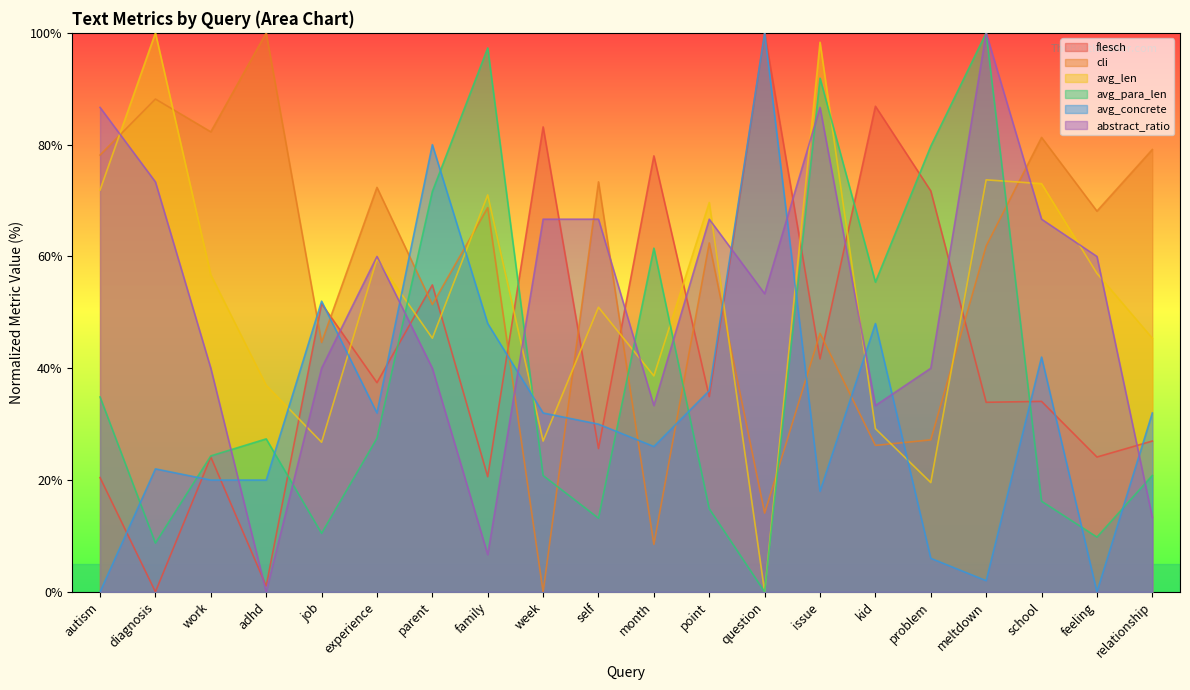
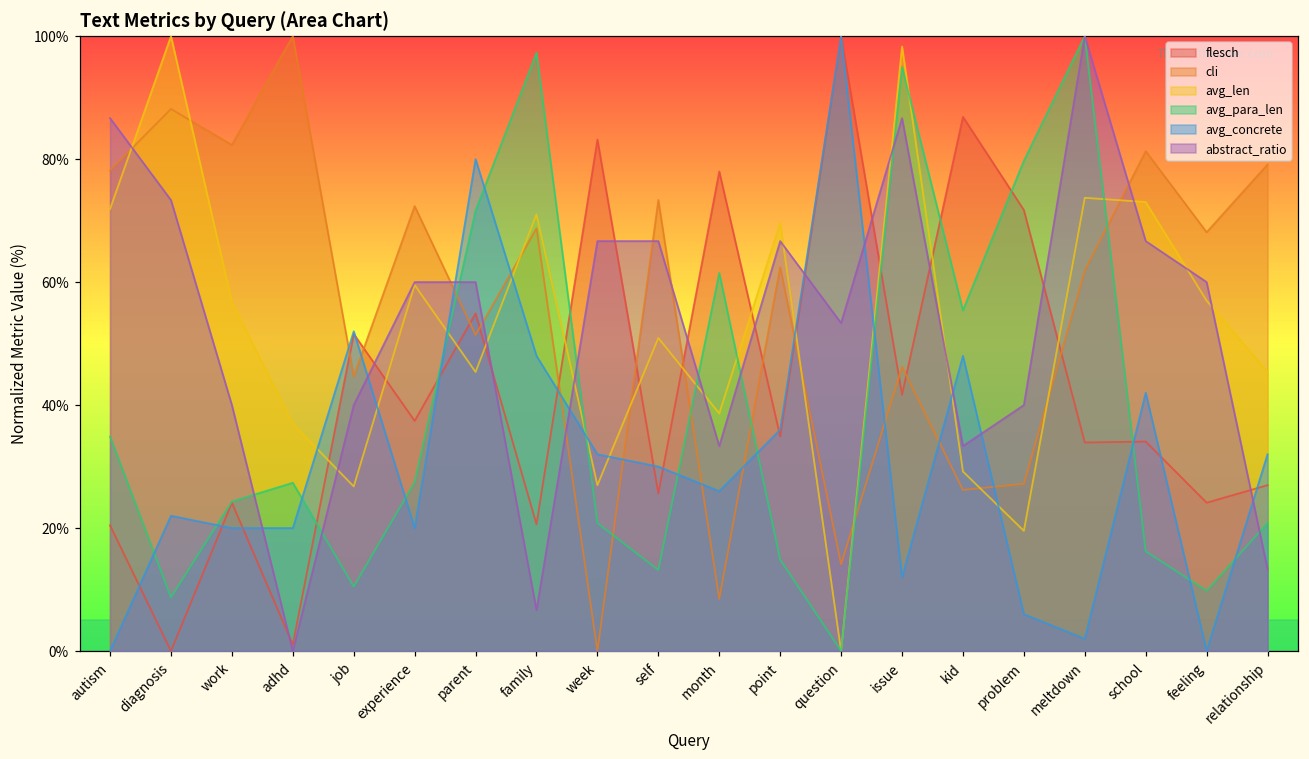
  {
    "avg_para_len": {
      "autism": "35%",
      "diagnosis": "9%",
      "adhd": "27%",
      "job": "10%",
      "experience": "27%",
      "parent": "72%",
      "family": "97%",
      "week": "21%",
      "self": "13%",
      "month": "61%",
      "point": "15%",
-     "issue": "92%",
+     "issue": "95%",
      "kid": "55%",
      "problem": "80%",
      "school": "16%",
      "feeling": "10%",
      "relationship": "21%"
    },
    "avg_concrete": {
      "diagnosis": "22%",
      "work": "20%",
      "adhd": "20%",
-     "experience": "32%",
+     "experience": "20%",
      "parent": "80%",
      "family": "48%",
      "week": "32%",
      "self": "30%",
      "month": "26%",
      "point": "36%",
-     "issue": "18%",
+     "issue": "12%",
      "kid": "48%",
      "problem": "6%",
      "school": "42%",
      "relationship": "32%"
    },
    "abstract_ratio": {
      "autism": "87%",
      "diagnosis": "73%",
      "work": "40%",
      "job": "40%",
-     "parent": "40%",
+     "parent": "60%",
      "family": "7%",
      "week": "67%",
      "self": "67%",
      "month": "33%",
      "point": "67%",
      "question": "53%",
      "issue": "87%",
      "kid": "33%",
      "problem": "40%",
      "school": "67%",
      "feeling": "60%",
      "relationship": "13%"
    }
  }
